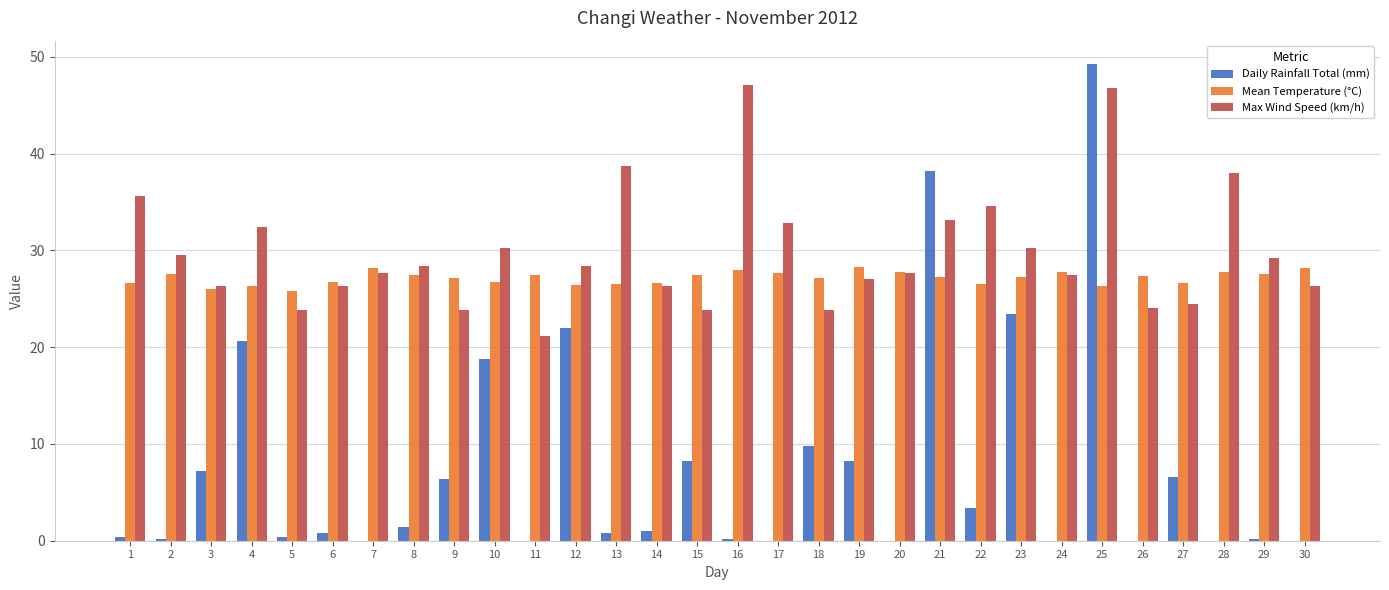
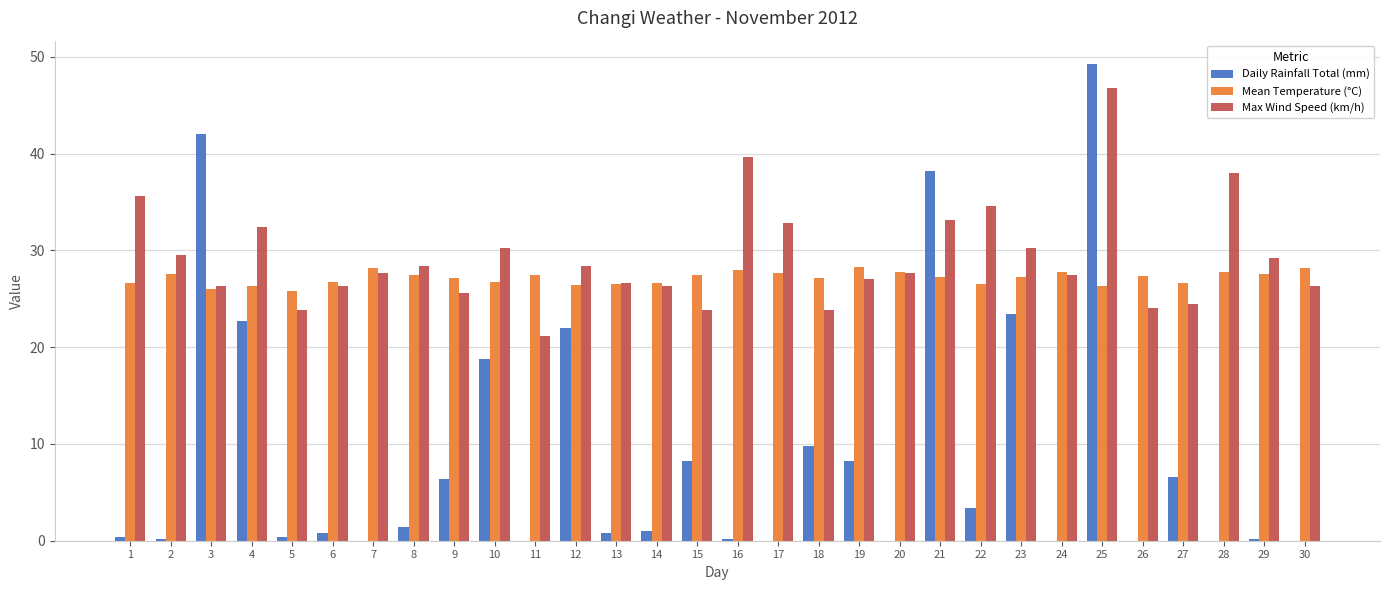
  {
    "Daily Rainfall Total (mm)": {
      "1": 0,
-     "3": 7,
-     "4": 21,
+     "3": 42,
+     "4": 23,
      "5": 0,
      "6": 1,
      "7": 0,
      "8": 1,
      "9": 6,
      "10": 19,
      "11": 0,
      "12": 22,
      "13": 1,
      "14": 1,
      "15": 8,
      "17": 0,
      "18": 10,
      "19": 8,
      "20": 0,
      "21": 38,
      "22": 3,
      "23": 23,
      "24": 0,
      "25": 49,
      "26": 0,
      "27": 7,
      "28": 0,
      "30": 0
    },
    "Mean Temperature (°C)": {
      "1": 27,
      "2": 28,
      "3": 26,
      "4": 26,
      "5": 26,
      "6": 27,
      "7": 28,
      "8": 28,
      "9": 27,
      "10": 27,
      "11": 27,
      "12": 26,
      "13": 27,
      "14": 27,
      "15": 28,
      "16": 28,
      "17": 28,
      "18": 27,
      "19": 28,
      "20": 28,
      "21": 27,
      "22": 27,
      "23": 27,
      "24": 28,
      "25": 26,
      "26": 27,
      "27": 27,
      "28": 28,
      "29": 28,
      "30": 28
    },
    "Max Wind Speed (km/h)": {
      "1": 36,
      "2": 30,
      "3": 26,
      "4": 32,
      "5": 24,
      "6": 26,
      "7": 28,
      "8": 28,
-     "9": 24,
+     "9": 26,
      "10": 30,
      "11": 21,
      "12": 28,
-     "13": 39,
+     "13": 27,
      "14": 26,
      "15": 24,
-     "16": 47,
+     "16": 40,
      "17": 33,
      "18": 24,
      "19": 27,
      "20": 28,
      "21": 33,
      "22": 35,
      "23": 30,
      "24": 27,
      "25": 47,
      "26": 24,
      "27": 25,
      "28": 38,
      "29": 29,
      "30": 26
    }
  }
